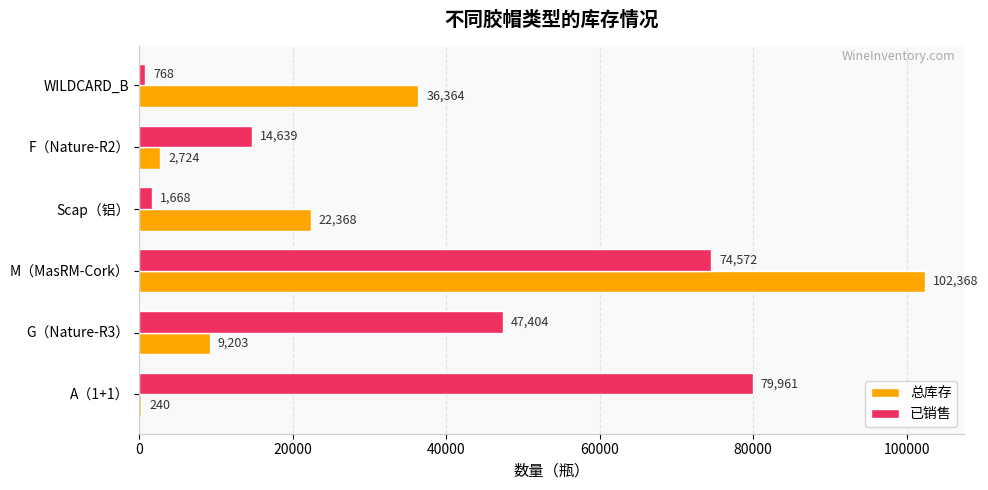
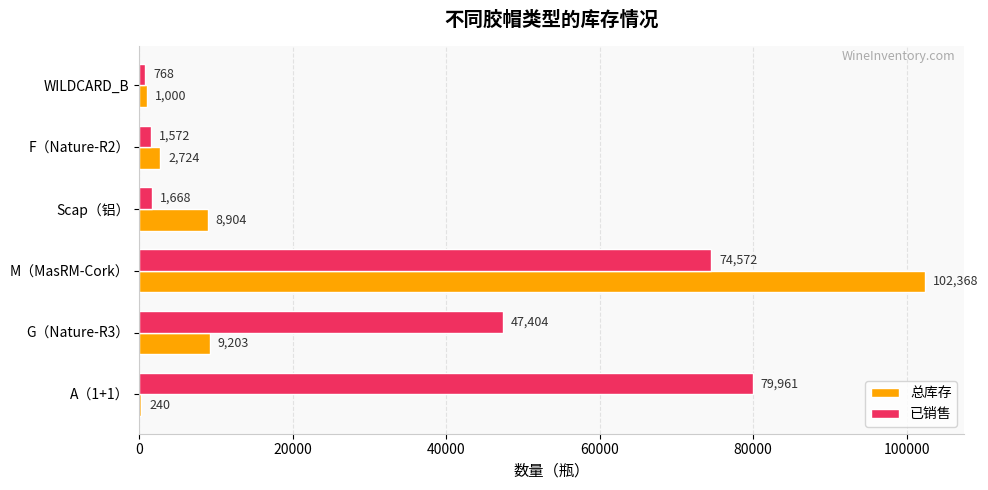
  {
    "总库存": {
-     "WILDCARD_B": "36,364",
+     "WILDCARD_B": "1,000",
      "F（Nature-R2）": "2,724",
-     "Scap（铝）": "22,368",
+     "Scap（铝）": "8,904",
      "M（MasRM-Cork）": "102,368",
      "G（Nature-R3）": "9,203",
      "A（1+1）": "240"
    },
    "已销售": {
      "WILDCARD_B": "768",
-     "F（Nature-R2）": "14,639",
+     "F（Nature-R2）": "1,572",
      "Scap（铝）": "1,668",
      "M（MasRM-Cork）": "74,572",
      "G（Nature-R3）": "47,404",
      "A（1+1）": "79,961"
    }
  }
